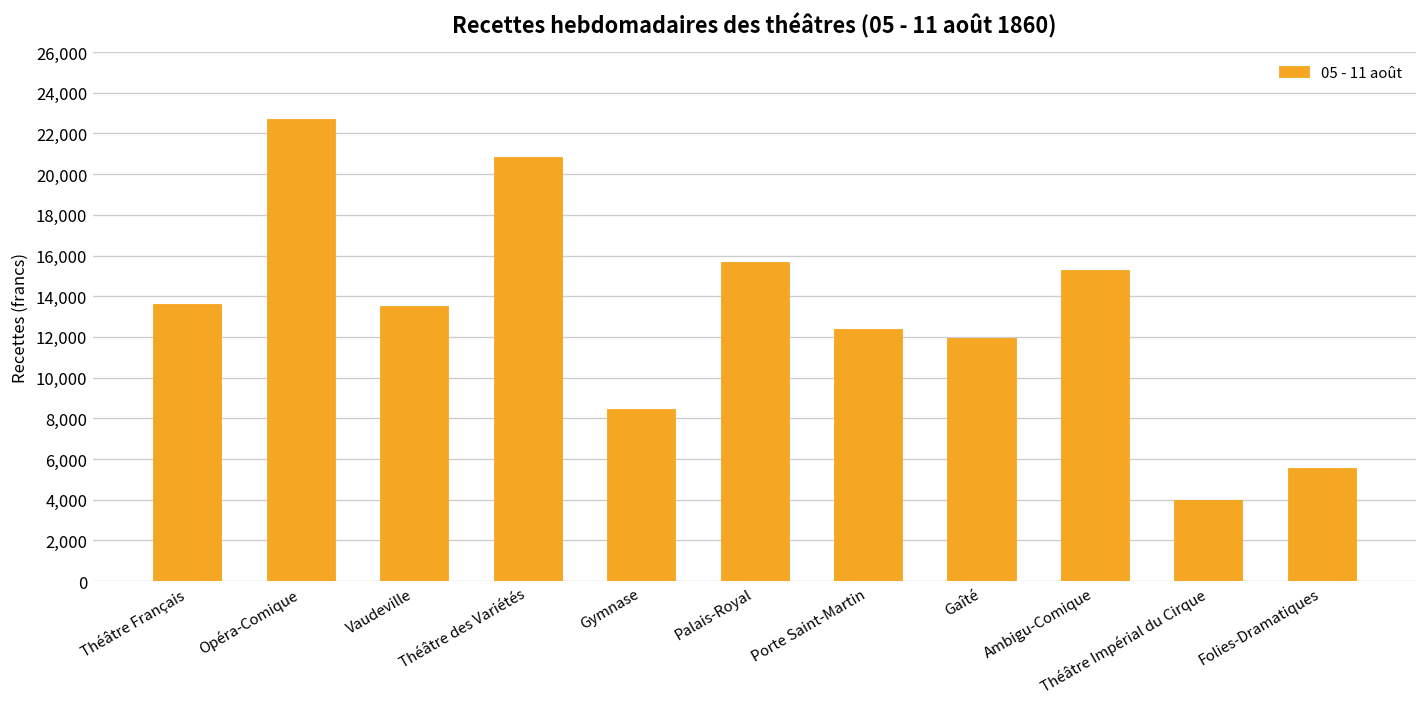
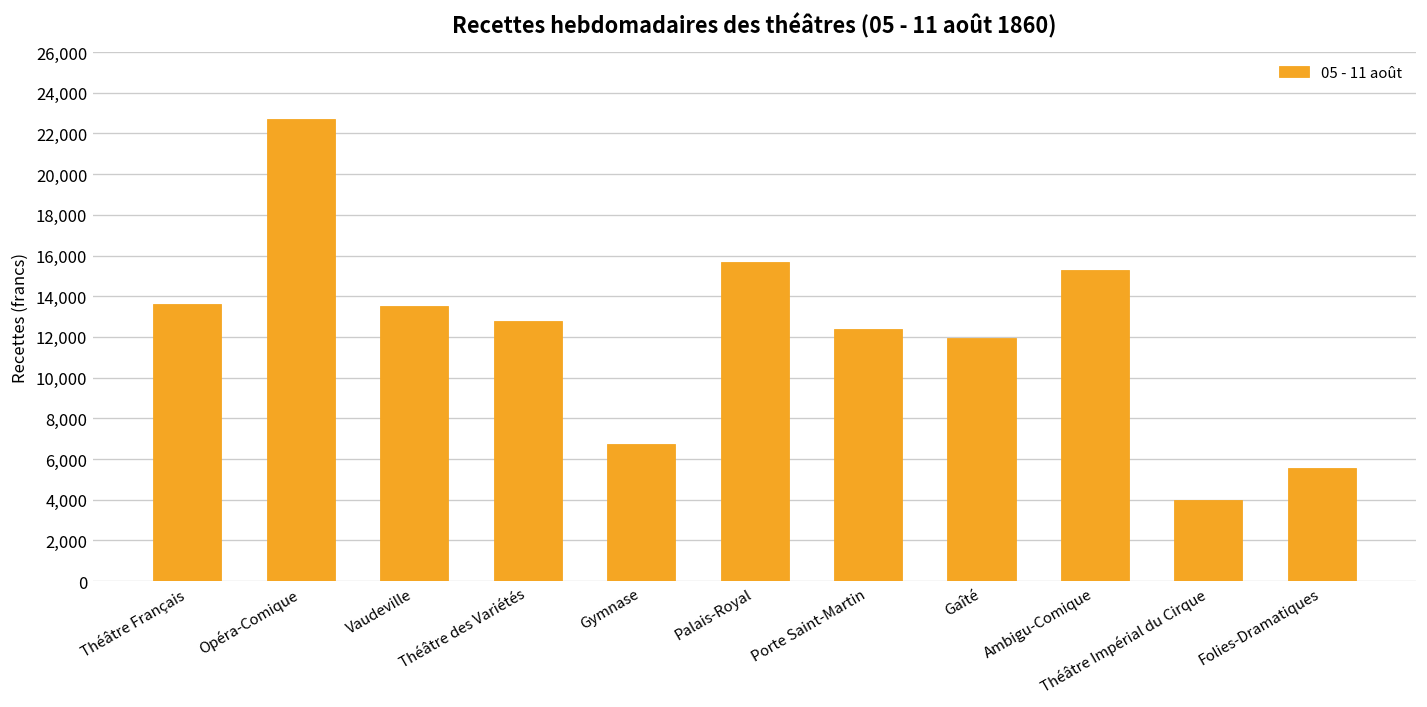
  {
    "Théâtre Français": "13,600",
    "Opéra-Comique": "22,700",
    "Vaudeville": "13,500",
-   "Théâtre des Variétés": "20,900",
-   "Gymnase": "8,500",
+   "Théâtre des Variétés": "12,800",
+   "Gymnase": "6,700",
    "Palais-Royal": "15,700",
    "Porte Saint-Martin": "12,400",
    "Gaîté": "12,000",
    "Ambigu-Comique": "15,300",
    "Théâtre Impérial du Cirque": "4,000",
    "Folies-Dramatiques": "5,600"
  }
